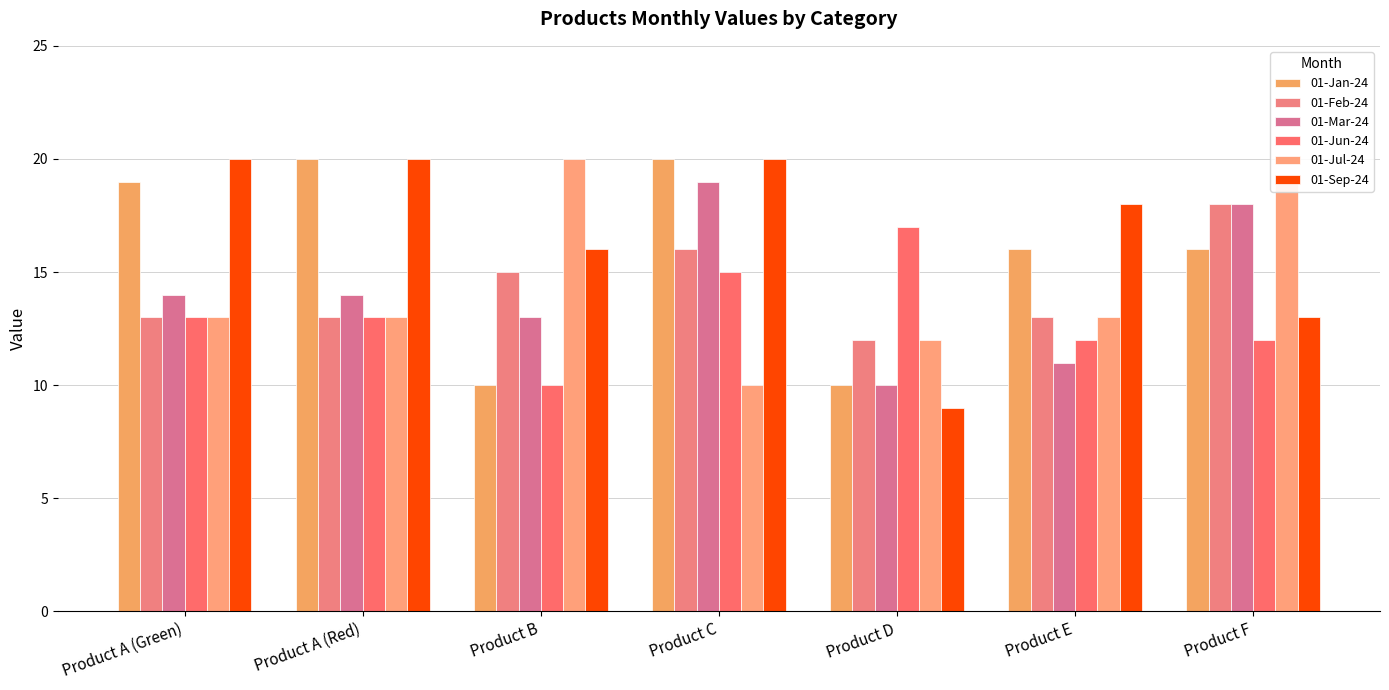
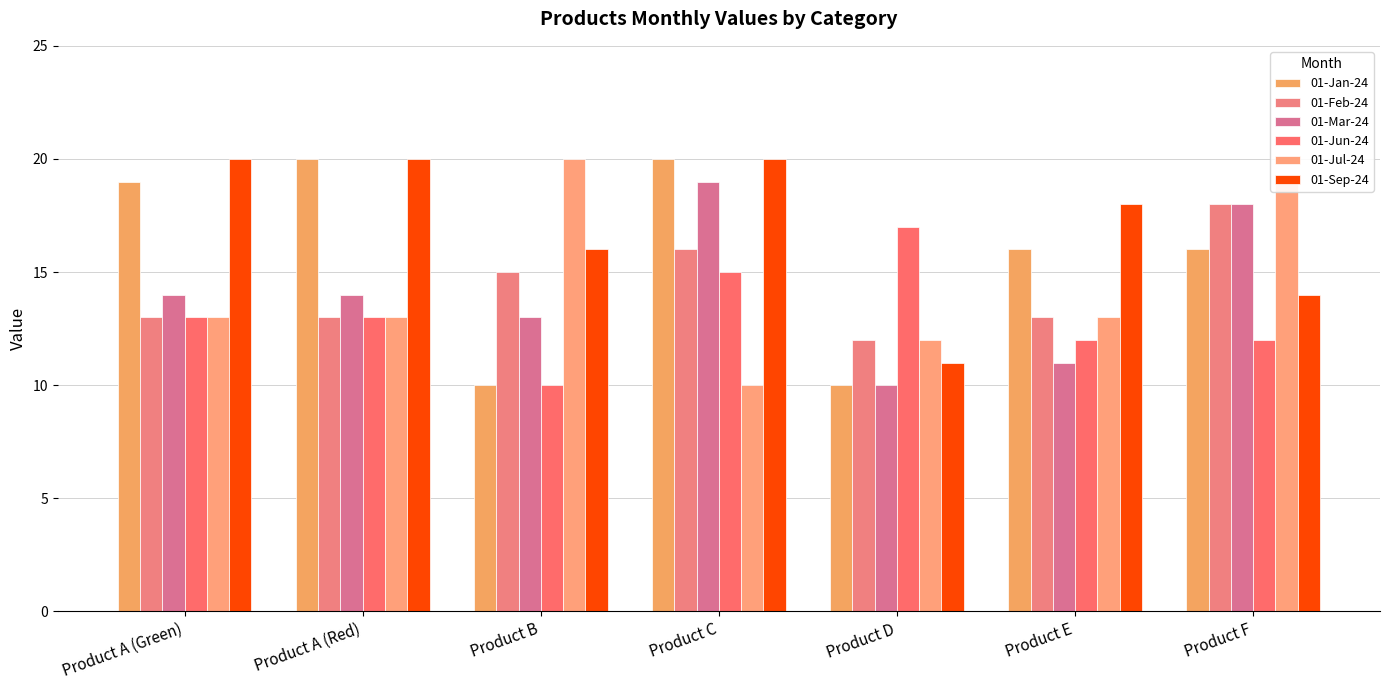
  {
    "01-Sep-24": {
      "Product A (Green)": 20,
      "Product A (Red)": 20,
      "Product B": 16,
      "Product C": 20,
-     "Product D": 9,
+     "Product D": 11,
      "Product E": 18,
-     "Product F": 13
+     "Product F": 14
    }
  }
